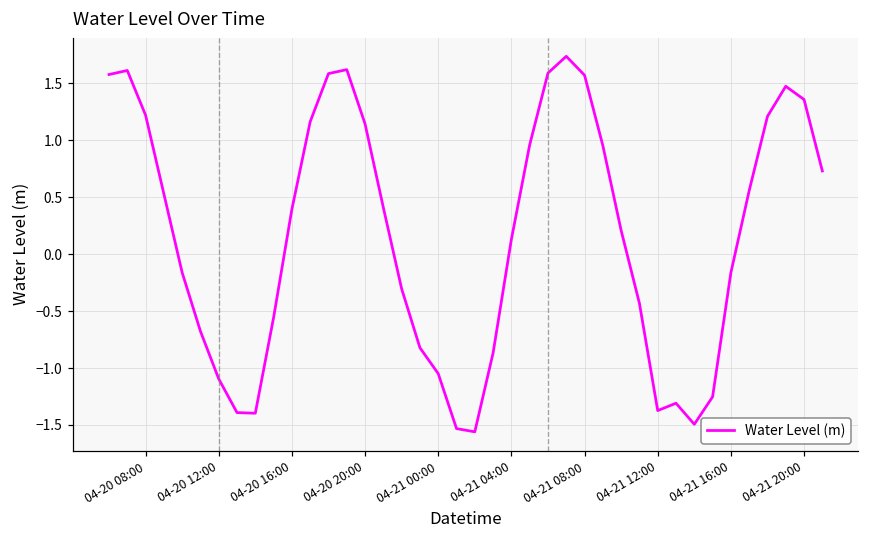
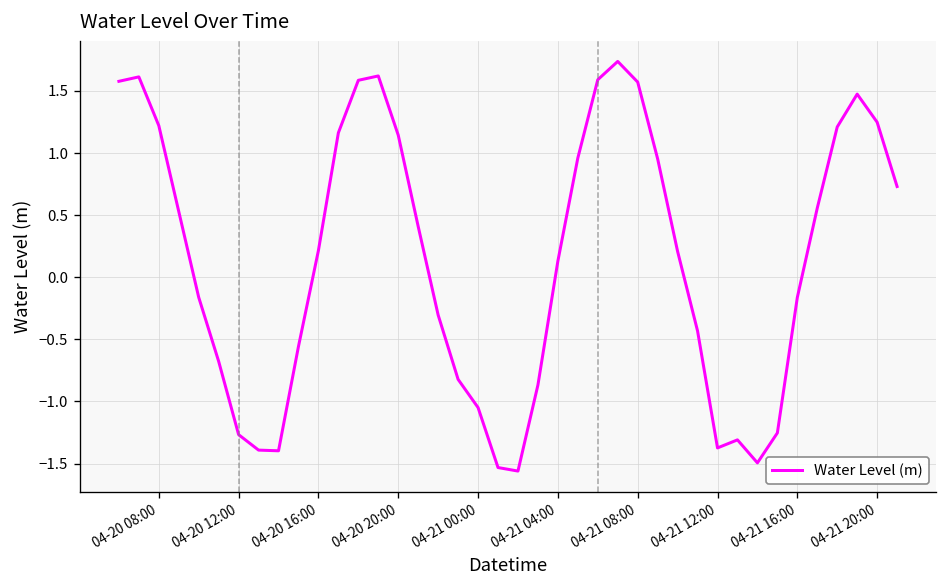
  {
    "04-20 08:00": 1.22,
-   "04-20 12:00": -1.10,
-   "04-20 16:00": 0.39,
+   "04-20 12:00": -1.27,
+   "04-20 16:00": 0.22,
    "04-20 20:00": 1.14,
    "04-21 00:00": -1.05,
    "04-21 04:00": 0.13,
    "04-21 08:00": 1.57,
    "04-21 12:00": -1.37,
    "04-21 16:00": -0.16,
-   "04-21 20:00": 1.36
+   "04-21 20:00": 1.25
  }
